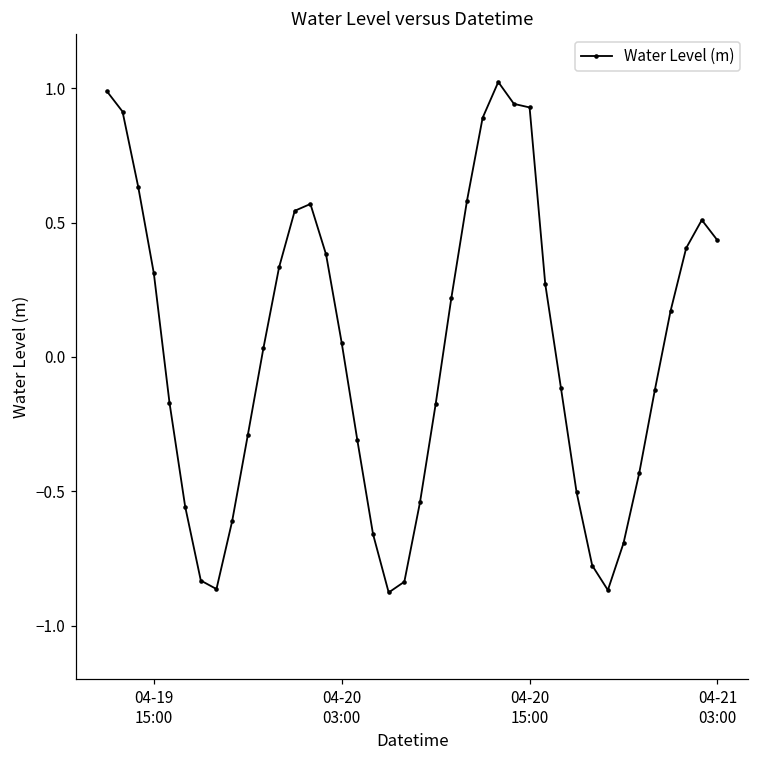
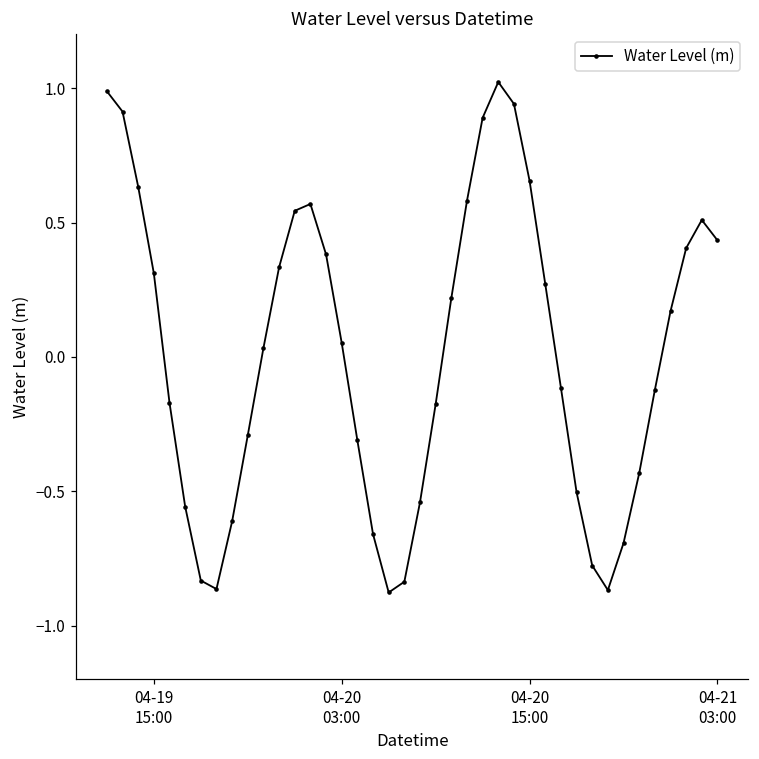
  {
    "04-19 15:00": 0.31,
    "04-20 03:00": 0.05,
-   "04-20 15:00": 0.93,
+   "04-20 15:00": 0.66,
    "04-21 03:00": 0.43
  }
